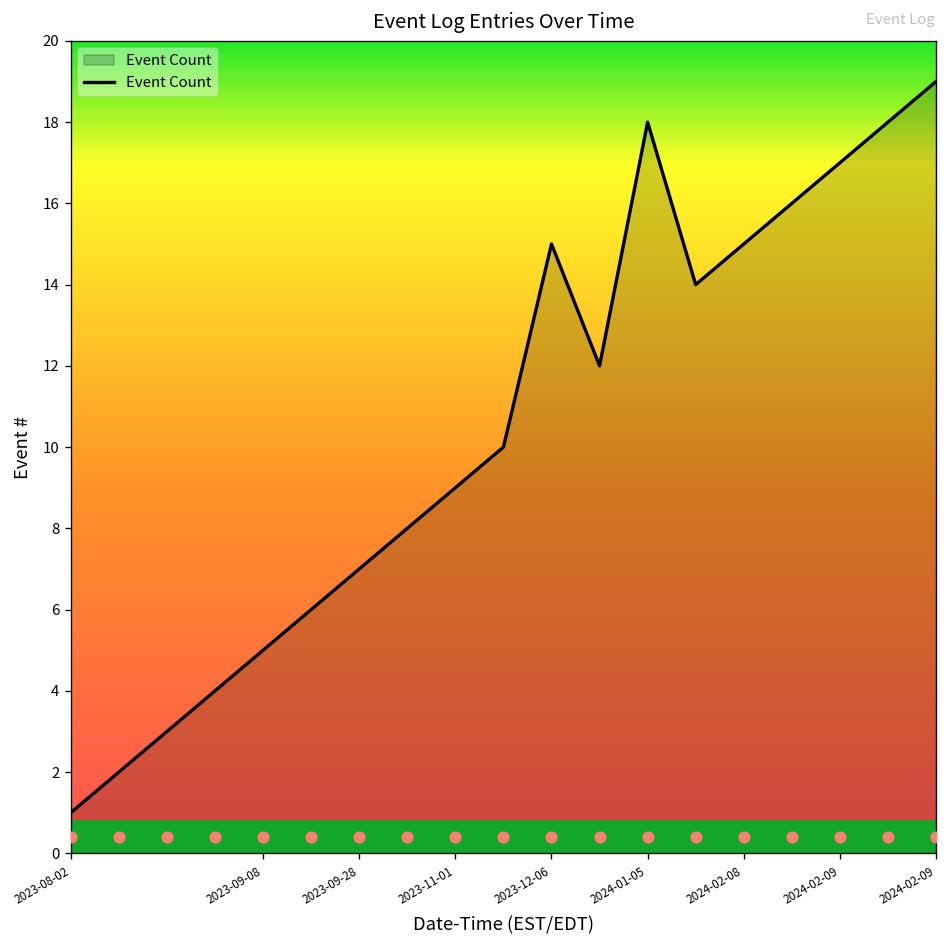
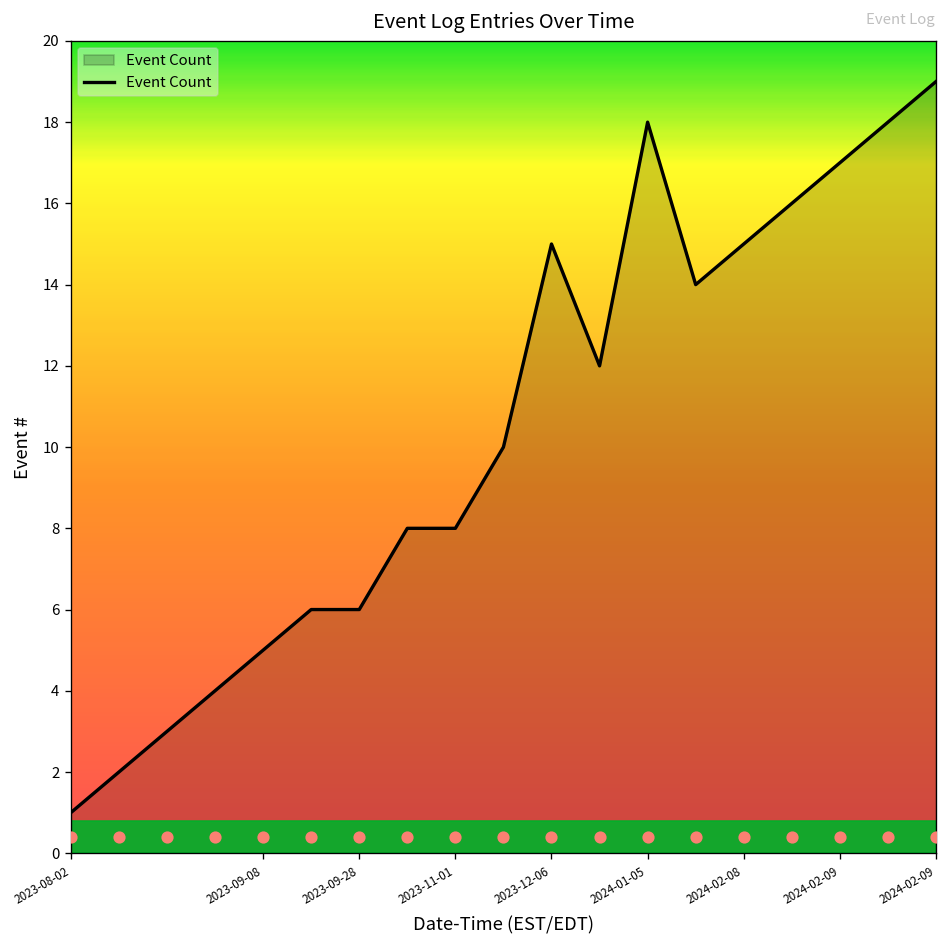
  {
    "Event Count": {
      "2023-08-02": 1,
      "2023-09-08": 5,
-     "2023-09-28": 7,
-     "2023-11-01": 9,
+     "2023-09-28": 6,
+     "2023-11-01": 8,
      "2023-12-06": 15,
      "2024-01-05": 18,
      "2024-02-08": 15
    }
  }
